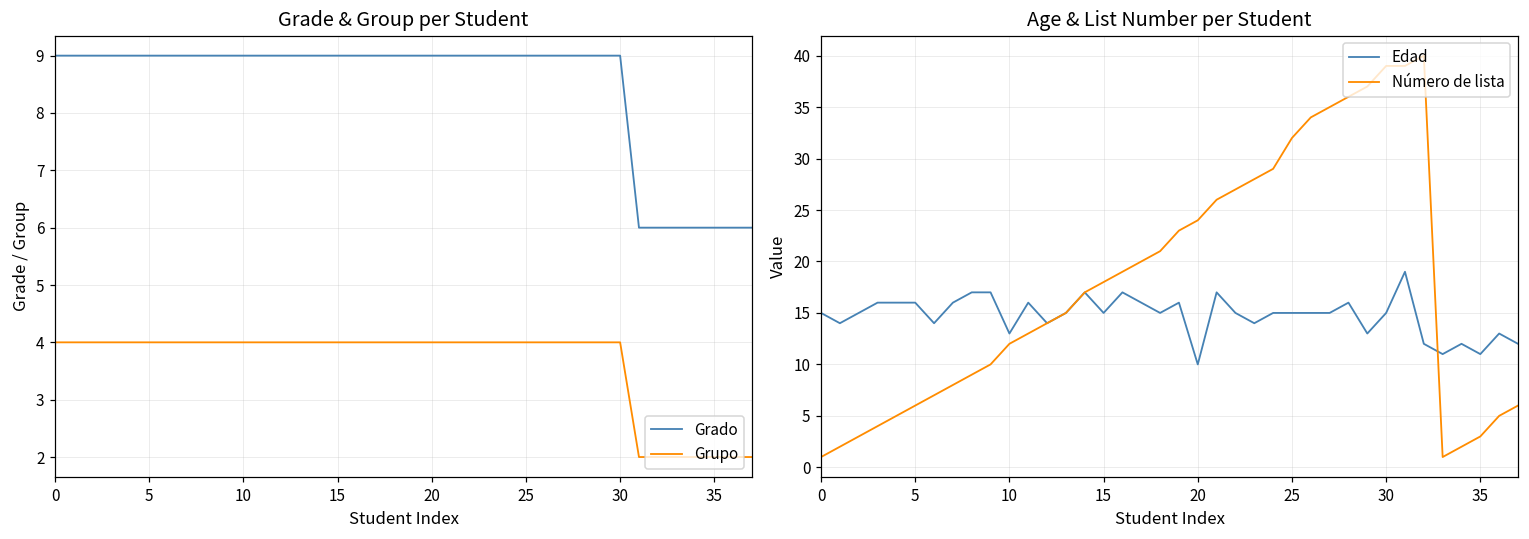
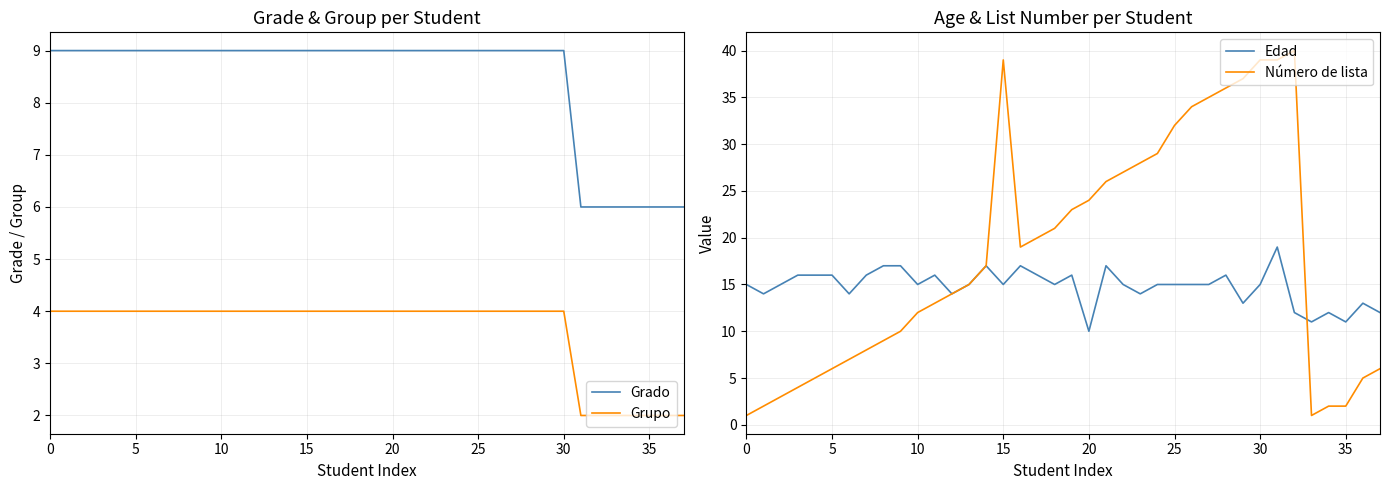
  {
    "Grade & Group per Student": {
      "Grado": {
        "0": 9.0,
        "5": 9.0,
        "10": 9.0,
        "15": 9.0,
        "20": 9.0,
        "25": 9.0,
        "30": 9.0,
        "35": 6.0
      },
      "Grupo": {
        "0": 4.0,
        "5": 4.0,
        "10": 4.0,
        "15": 4.0,
        "20": 4.0,
        "25": 4.0,
        "30": 4.0
      }
    },
    "Age & List Number per Student": {
      "Edad": {
        "0": 15,
        "5": 16,
-       "10": 13,
+       "10": 15,
        "15": 15,
        "20": 10,
        "25": 15,
        "30": 15,
        "35": 11
      },
      "Número de lista": {
        "0": 1,
        "5": 6,
        "10": 12,
-       "15": 18,
+       "15": 39,
        "20": 24,
        "25": 32,
-       "35": 3
+       "35": 2
      }
    }
  }
